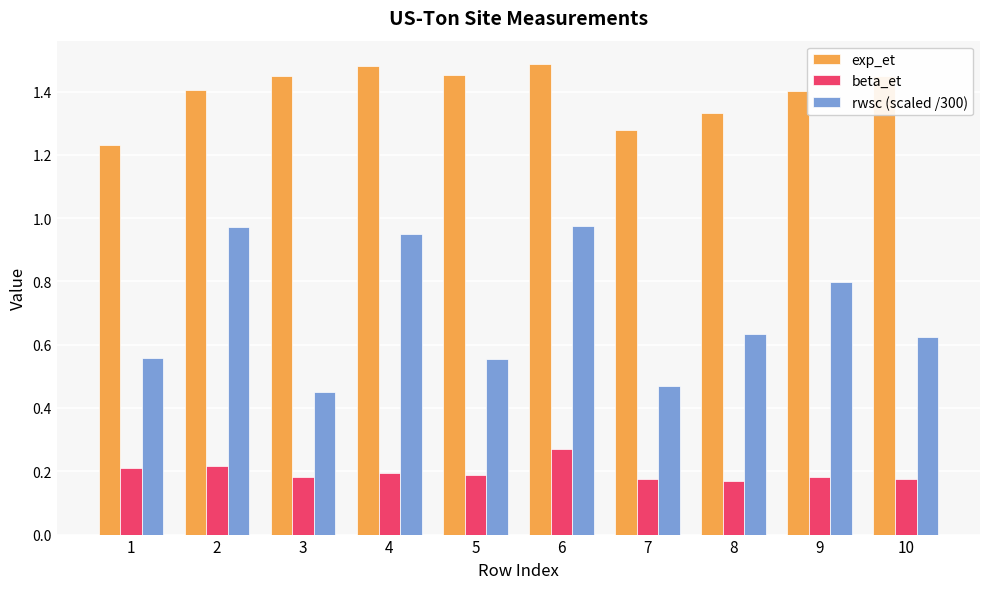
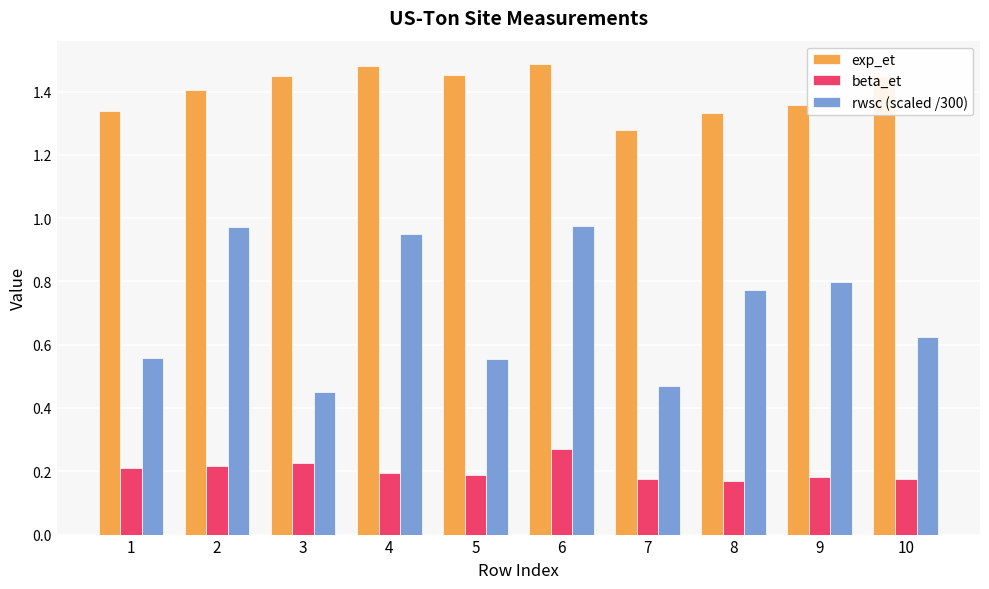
  {
    "exp_et": {
-     "1": 1.23,
+     "1": 1.34,
      "2": 1.40,
      "3": 1.45,
      "4": 1.48,
      "5": 1.45,
      "6": 1.49,
      "7": 1.28,
      "8": 1.33,
-     "9": 1.40
+     "9": 1.36
    },
    "beta_et": {
      "1": 0.21,
      "2": 0.22,
-     "3": 0.18,
+     "3": 0.23,
      "4": 0.19,
      "5": 0.19,
      "6": 0.27,
      "7": 0.17,
      "8": 0.17,
      "9": 0.18,
      "10": 0.18
    },
    "rwsc (scaled /300)": {
      "1": 0.56,
      "2": 0.97,
      "3": 0.45,
      "4": 0.95,
      "5": 0.55,
      "6": 0.98,
      "7": 0.47,
-     "8": 0.63,
+     "8": 0.77,
      "9": 0.80,
      "10": 0.63
    }
  }
